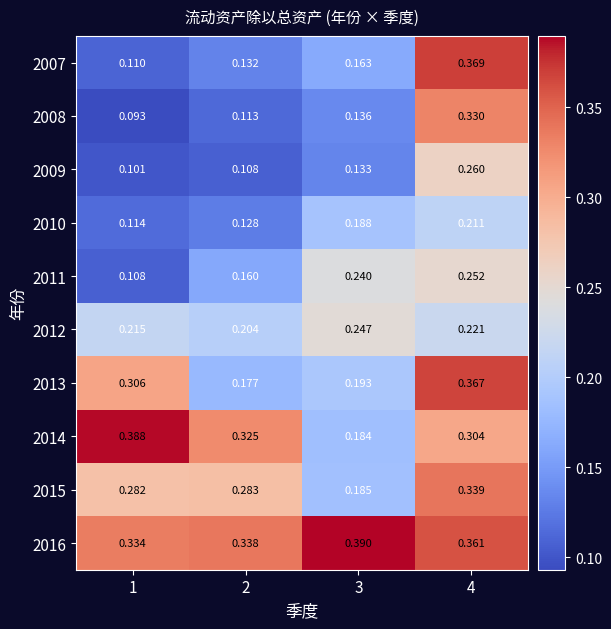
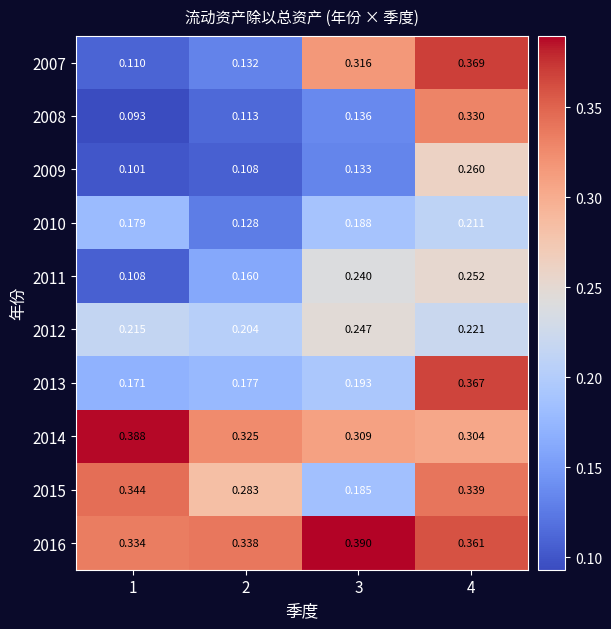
  {
    "2007": {
      "1": 0.110,
      "2": 0.132,
-     "3": 0.163,
+     "3": 0.316,
      "4": 0.369
    },
    "2008": {
      "1": 0.093,
      "2": 0.113,
      "3": 0.136,
      "4": 0.330
    },
    "2009": {
      "1": 0.101,
      "2": 0.108,
      "3": 0.133,
      "4": 0.260
    },
    "2010": {
-     "1": 0.114,
+     "1": 0.179,
      "2": 0.128,
      "3": 0.188,
      "4": 0.211
    },
    "2011": {
      "1": 0.108,
      "2": 0.160,
      "3": 0.240,
      "4": 0.252
    },
    "2012": {
      "1": 0.215,
      "2": 0.204,
      "3": 0.247,
      "4": 0.221
    },
    "2013": {
-     "1": 0.306,
+     "1": 0.171,
      "2": 0.177,
      "3": 0.193,
      "4": 0.367
    },
    "2014": {
      "1": 0.388,
      "2": 0.325,
-     "3": 0.184,
+     "3": 0.309,
      "4": 0.304
    },
    "2015": {
-     "1": 0.282,
+     "1": 0.344,
      "2": 0.283,
      "3": 0.185,
      "4": 0.339
    },
    "2016": {
      "1": 0.334,
      "2": 0.338,
      "3": 0.390,
      "4": 0.361
    }
  }
